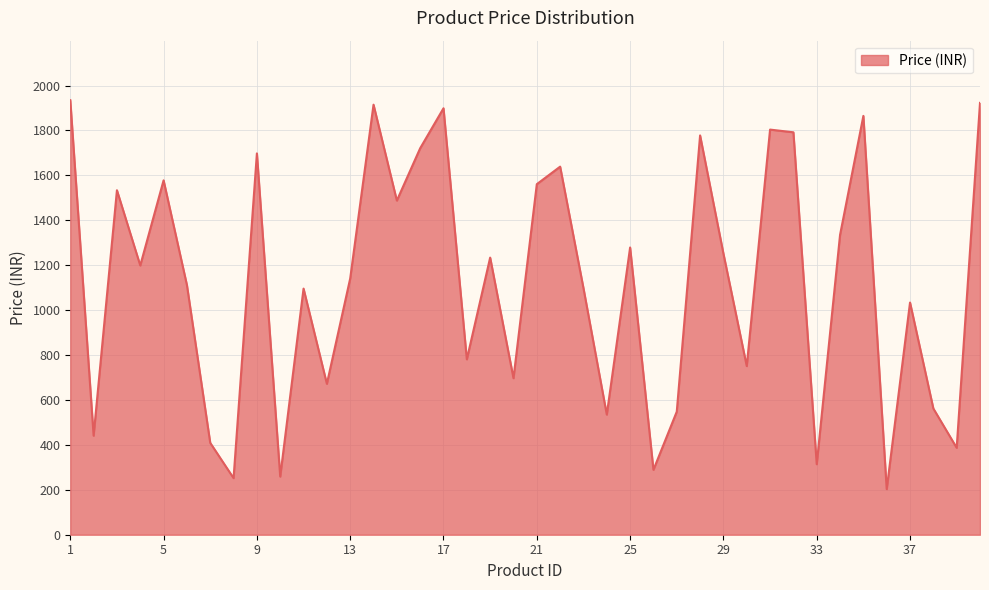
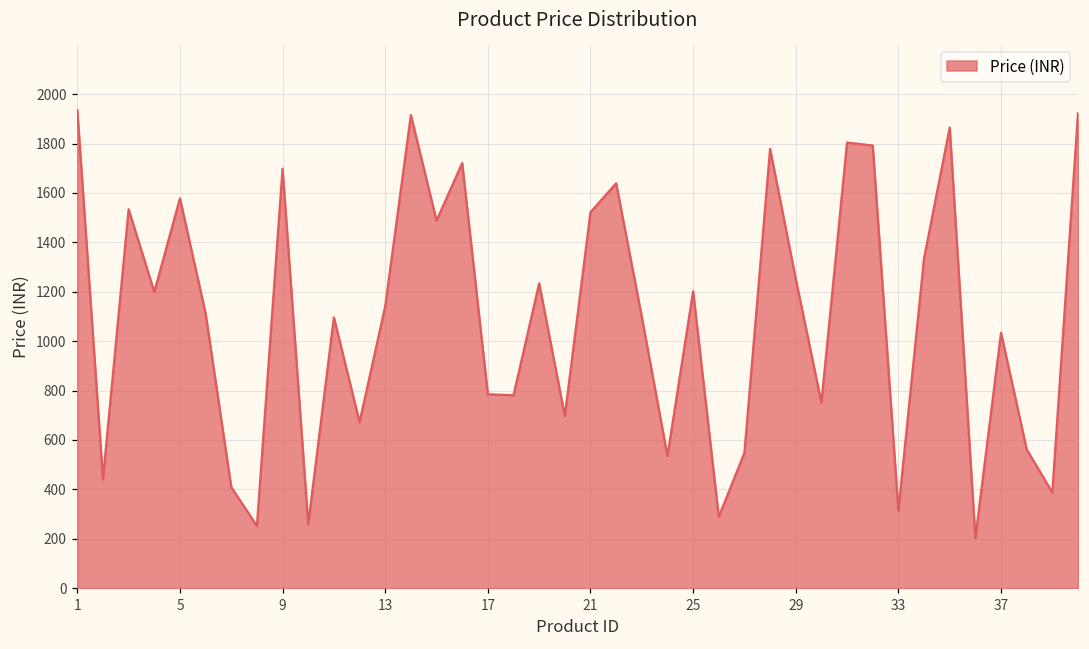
  {
    "1": 1940,
    "5": 1580,
    "9": 1700,
    "13": 1140,
-   "17": 1900,
-   "21": 1560,
-   "25": 1280,
+   "17": 790,
+   "21": 1520,
+   "25": 1200,
    "29": 1250,
    "33": 310,
    "37": 1030
  }
